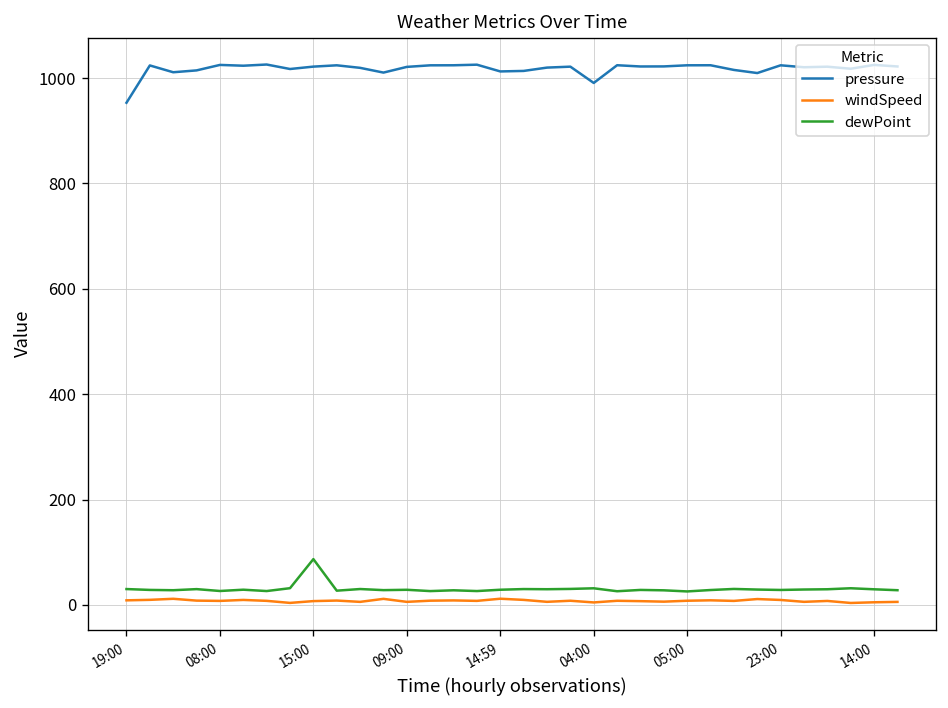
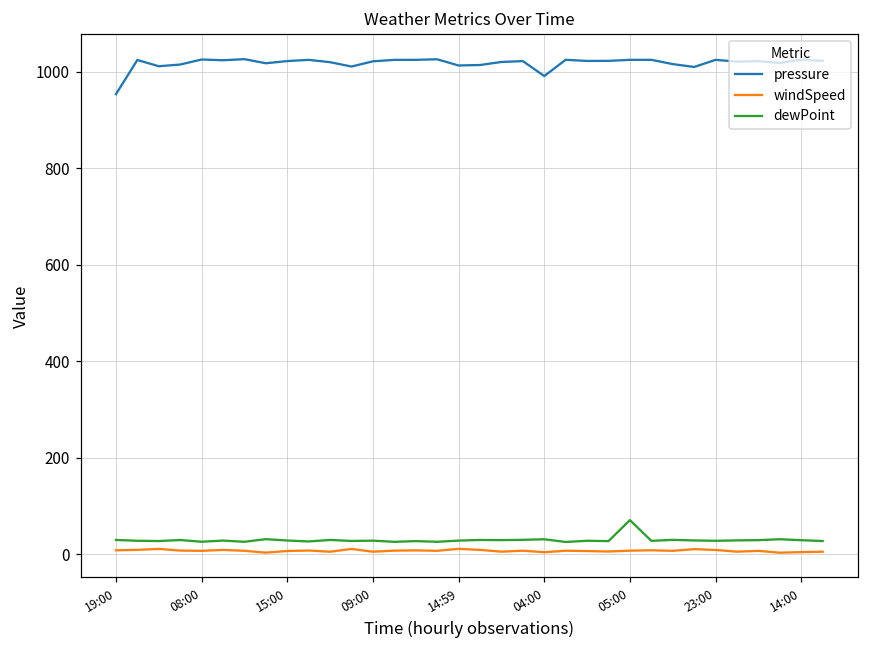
  {
    "pressure": {
      "19:00": 950,
      "08:00": 1030,
      "15:00": 1020,
      "09:00": 1020,
      "14:59": 1010,
      "04:00": 990,
      "05:00": 1020,
      "23:00": 1020
    },
    "windSpeed": {
      "19:00": 10,
      "08:00": 10,
      "15:00": 10,
      "09:00": 10,
      "14:59": 10,
      "04:00": 0,
      "05:00": 10,
      "23:00": 10,
      "14:00": 0
    },
    "dewPoint": {
      "19:00": 30,
      "08:00": 30,
-     "15:00": 90,
+     "15:00": 30,
      "09:00": 30,
      "14:59": 30,
      "04:00": 30,
-     "05:00": 30,
+     "05:00": 70,
      "23:00": 30,
      "14:00": 30
    }
  }
